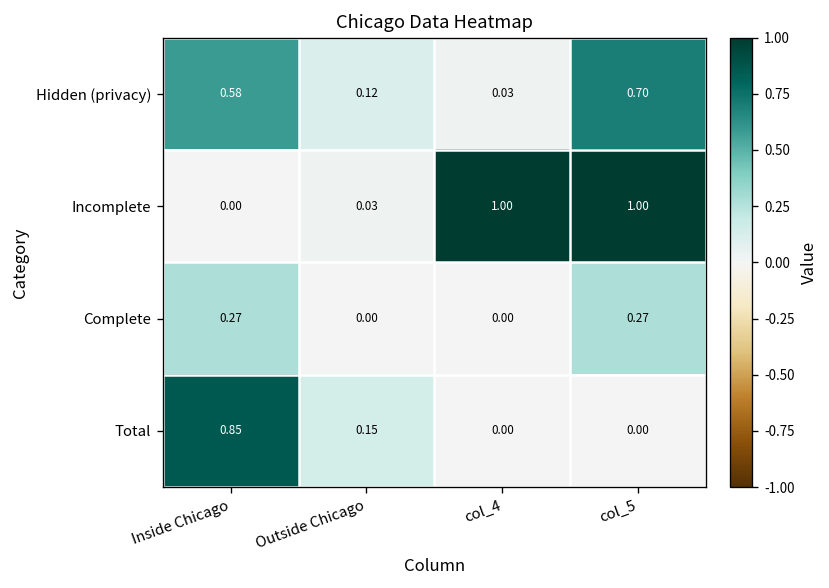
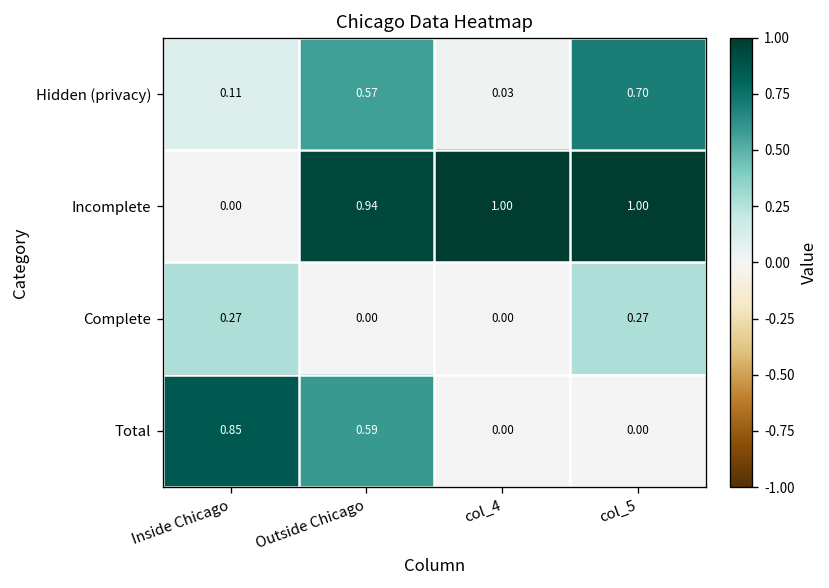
  {
    "Hidden (privacy)": {
-     "Inside Chicago": 0.58,
-     "Outside Chicago": 0.12,
+     "Inside Chicago": 0.11,
+     "Outside Chicago": 0.57,
      "col_4": 0.03,
      "col_5": 0.70
    },
    "Incomplete": {
      "Inside Chicago": 0.00,
-     "Outside Chicago": 0.03,
+     "Outside Chicago": 0.94,
      "col_4": 1.00,
      "col_5": 1.00
    },
    "Complete": {
      "Inside Chicago": 0.27,
      "Outside Chicago": 0.00,
      "col_4": 0.00,
      "col_5": 0.27
    },
    "Total": {
      "Inside Chicago": 0.85,
-     "Outside Chicago": 0.15,
+     "Outside Chicago": 0.59,
      "col_4": 0.00,
      "col_5": 0.00
    }
  }
